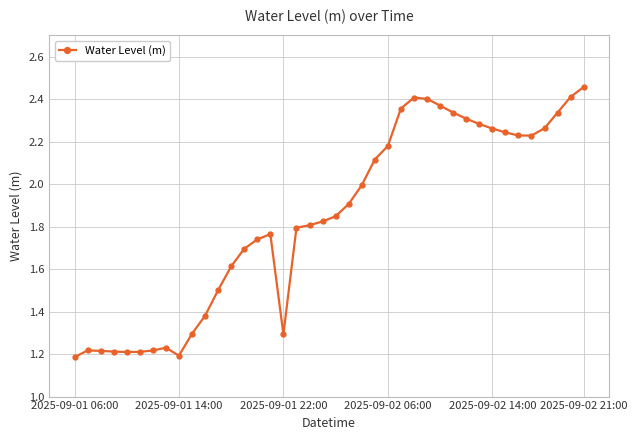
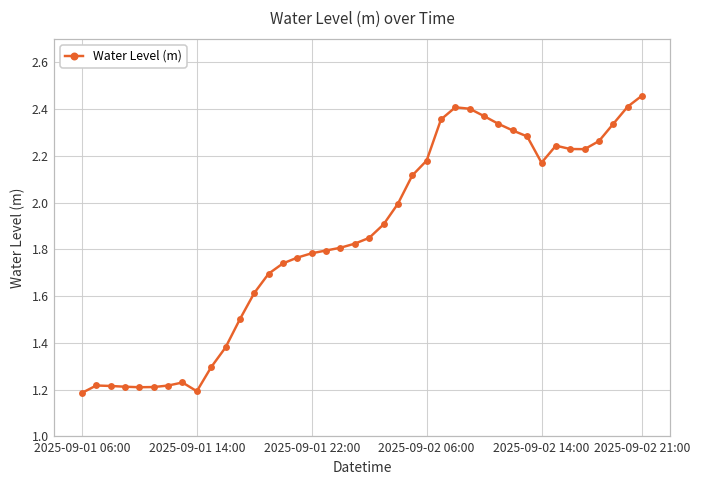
  {
    "2025-09-01 06:00": 1.19,
    "2025-09-01 14:00": 1.19,
-   "2025-09-01 22:00": 1.29,
+   "2025-09-01 22:00": 1.78,
    "2025-09-02 06:00": 2.18,
-   "2025-09-02 14:00": 2.26,
+   "2025-09-02 14:00": 2.17,
    "2025-09-02 21:00": 2.46
  }
